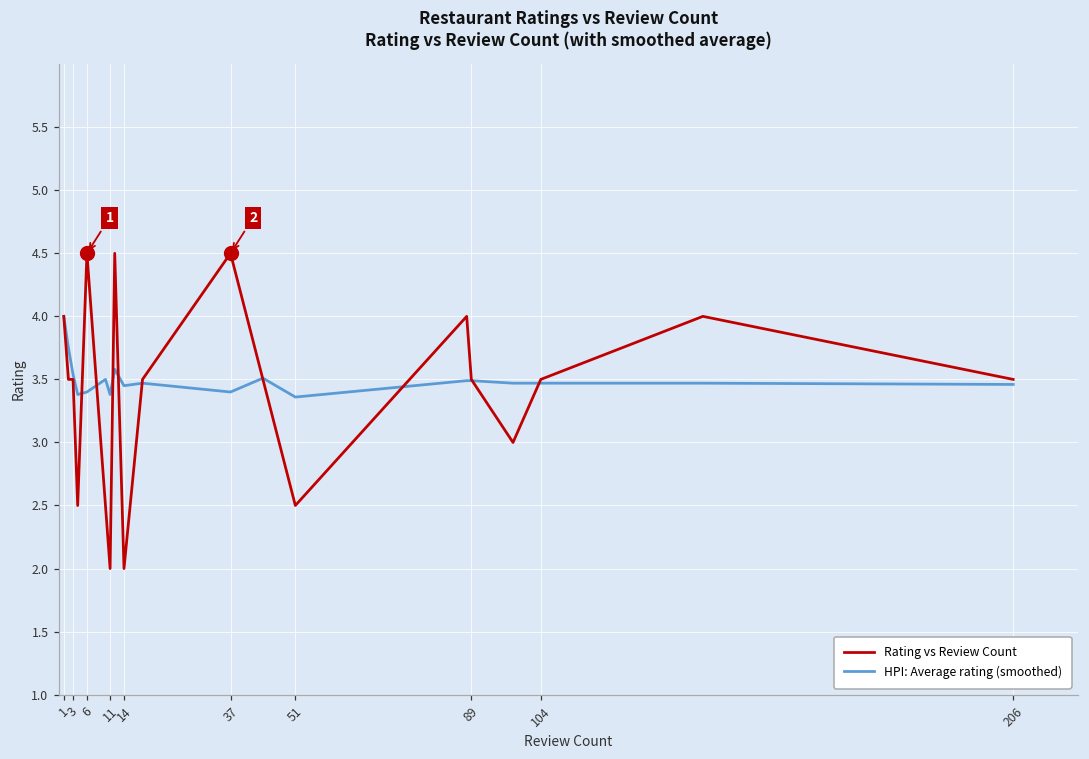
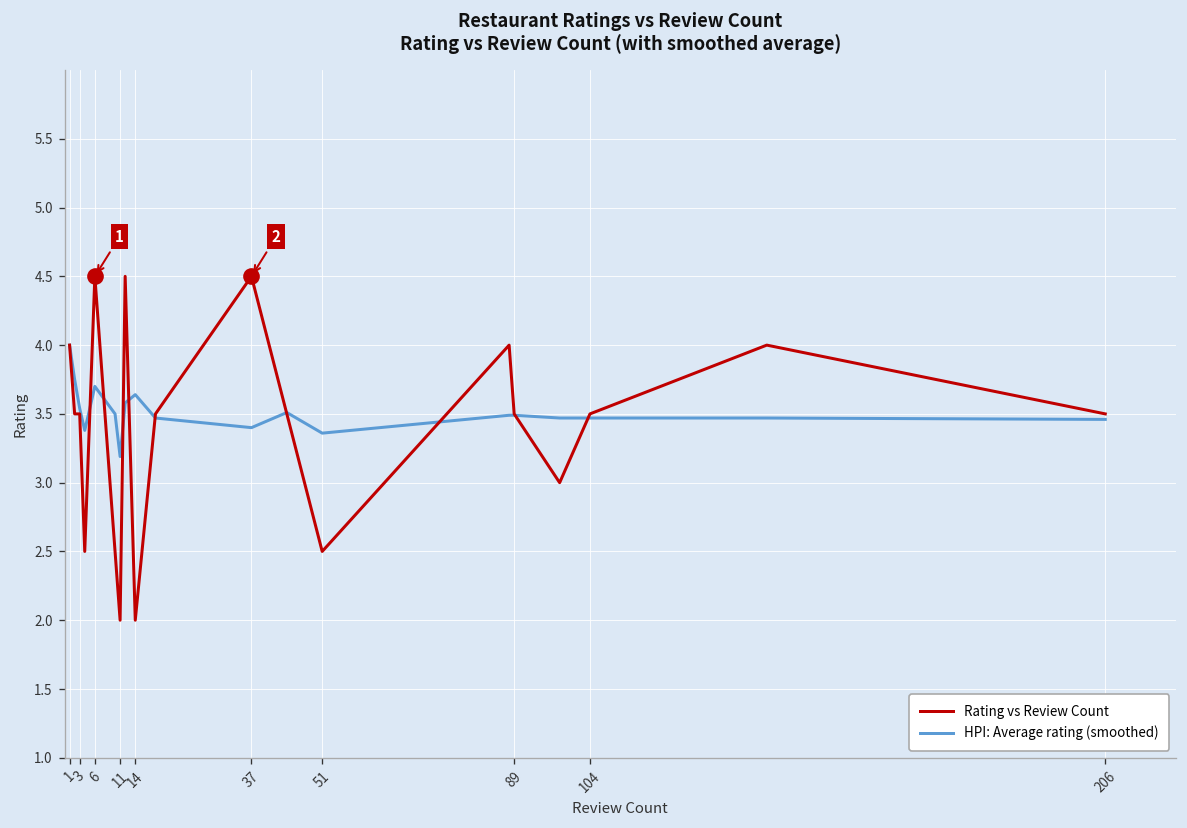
  {
    "HPI: Average rating (smoothed)": {
      "3": 3.54,
-     "6": 3.4,
-     "11": 3.38,
-     "14": 3.45,
+     "6": 3.7,
+     "11": 3.19,
+     "14": 3.64,
      "37": 3.40,
      "51": 3.36,
      "104": 3.47,
      "206": 3.46
    }
  }
